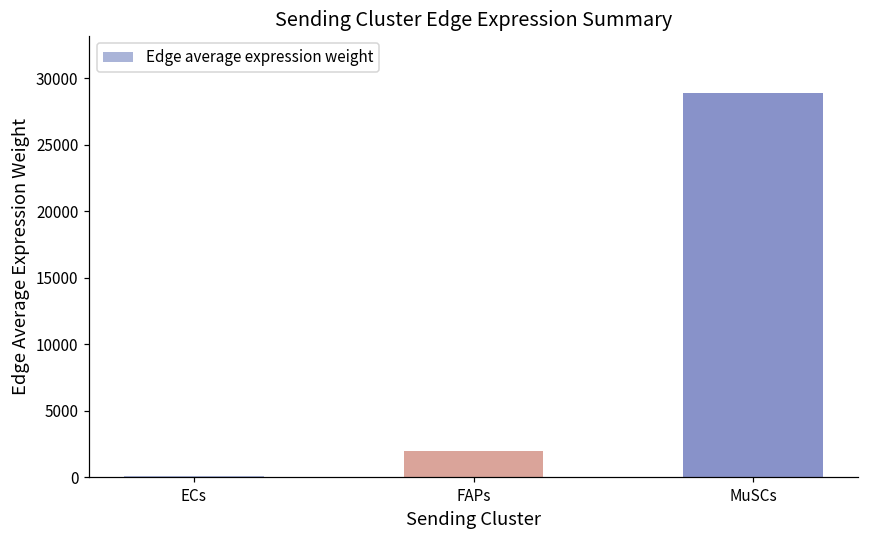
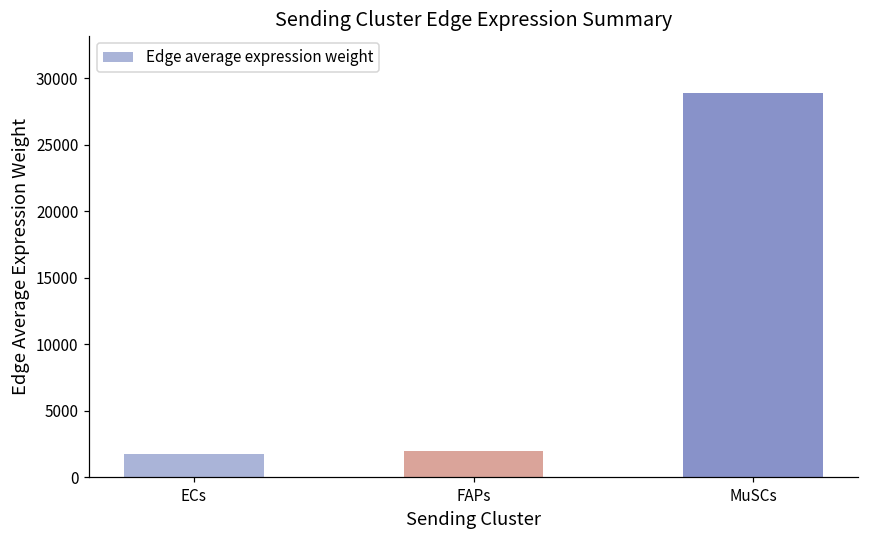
  {
-   "ECs": 100,
+   "ECs": 1700,
    "FAPs": 1900,
    "MuSCs": 28900
  }
